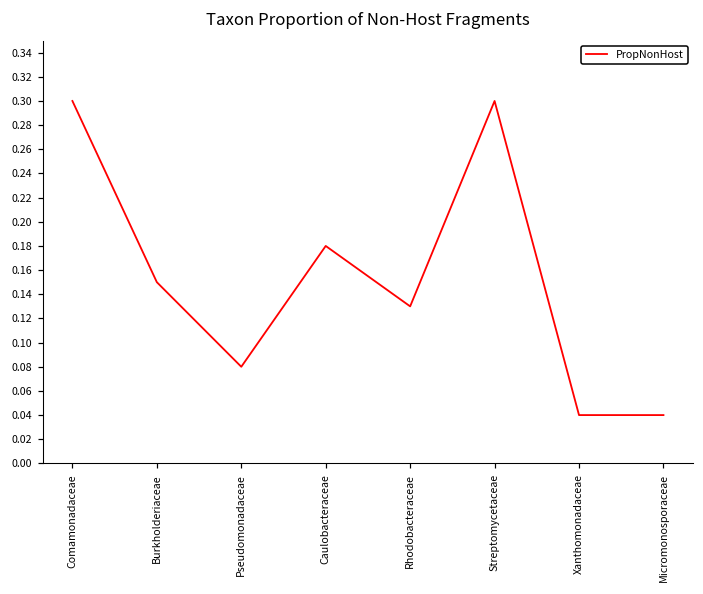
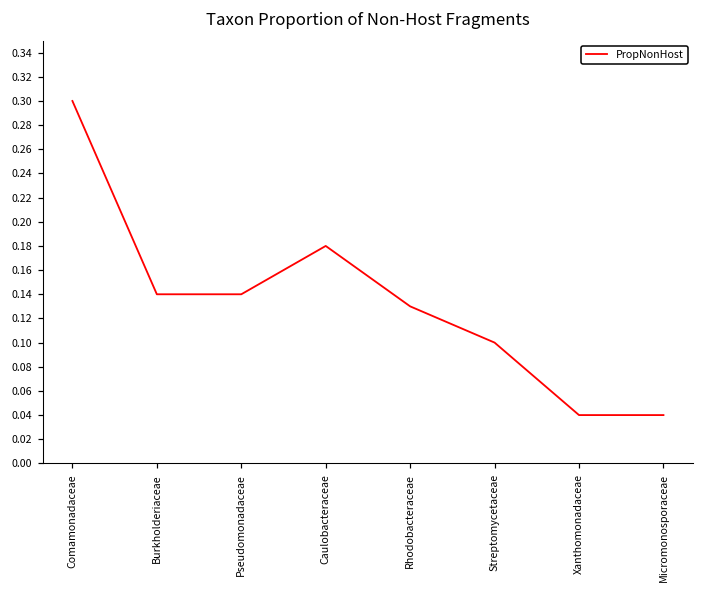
  {
    "Comamonadaceae": 0.30,
-   "Burkholderiaceae": 0.15,
-   "Pseudomonadaceae": 0.08,
+   "Burkholderiaceae": 0.14,
+   "Pseudomonadaceae": 0.14,
    "Caulobacteraceae": 0.18,
    "Rhodobacteraceae": 0.13,
-   "Streptomycetaceae": 0.3,
+   "Streptomycetaceae": 0.1,
    "Xanthomonadaceae": 0.04,
    "Micromonosporaceae": 0.04
  }
